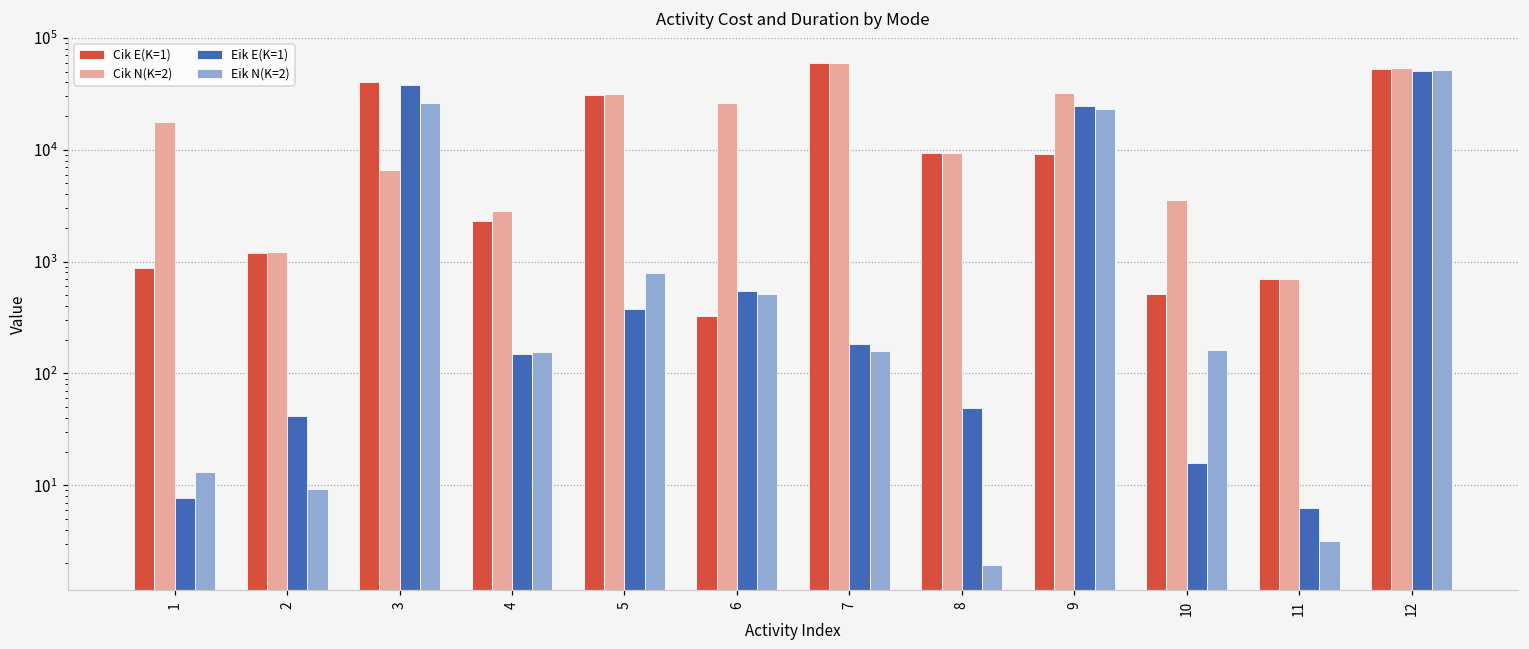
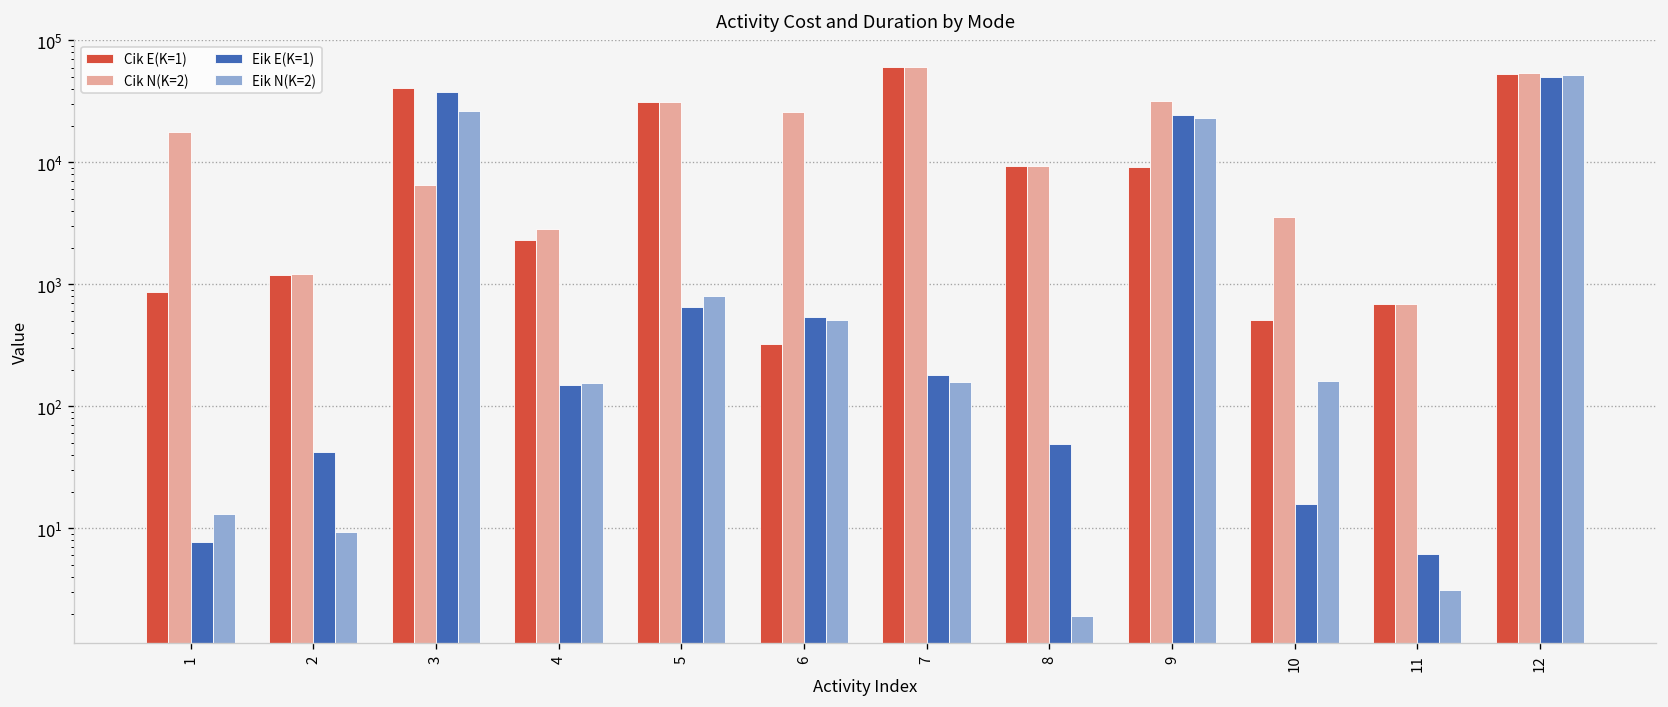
  {
    "Cik E(K=1)": {
      "1": 900,
      "2": 1200,
      "3": 41000,
      "4": 2300,
      "5": 31000,
      "6": 330,
      "7": 60000,
      "8": 9000,
      "9": 9000,
      "10": 500,
      "11": 700,
      "12": 50000
    },
    "Cik N(K=2)": {
      "1": 18000,
      "2": 1200,
      "3": 7000,
      "4": 2800,
      "5": 31000,
      "6": 26000,
      "7": 60000,
      "8": 9000,
      "9": 32000,
      "10": 3600,
      "11": 700,
      "12": 50000
    },
    "Eik E(K=1)": {
      "1": 8,
      "2": 42,
      "3": 38000,
      "4": 150,
-     "5": 370,
+     "5": 700,
      "6": 500,
      "7": 180,
      "8": 50,
      "9": 24000,
      "10": 16,
      "11": 6,
      "12": 50000
    },
    "Eik N(K=2)": {
      "1": 13,
      "2": 9,
      "3": 26000,
      "4": 160,
      "5": 800,
      "6": 500,
      "7": 160,
      "8": 2,
      "9": 23000,
      "10": 160,
      "11": 3,
      "12": 50000
    }
  }
